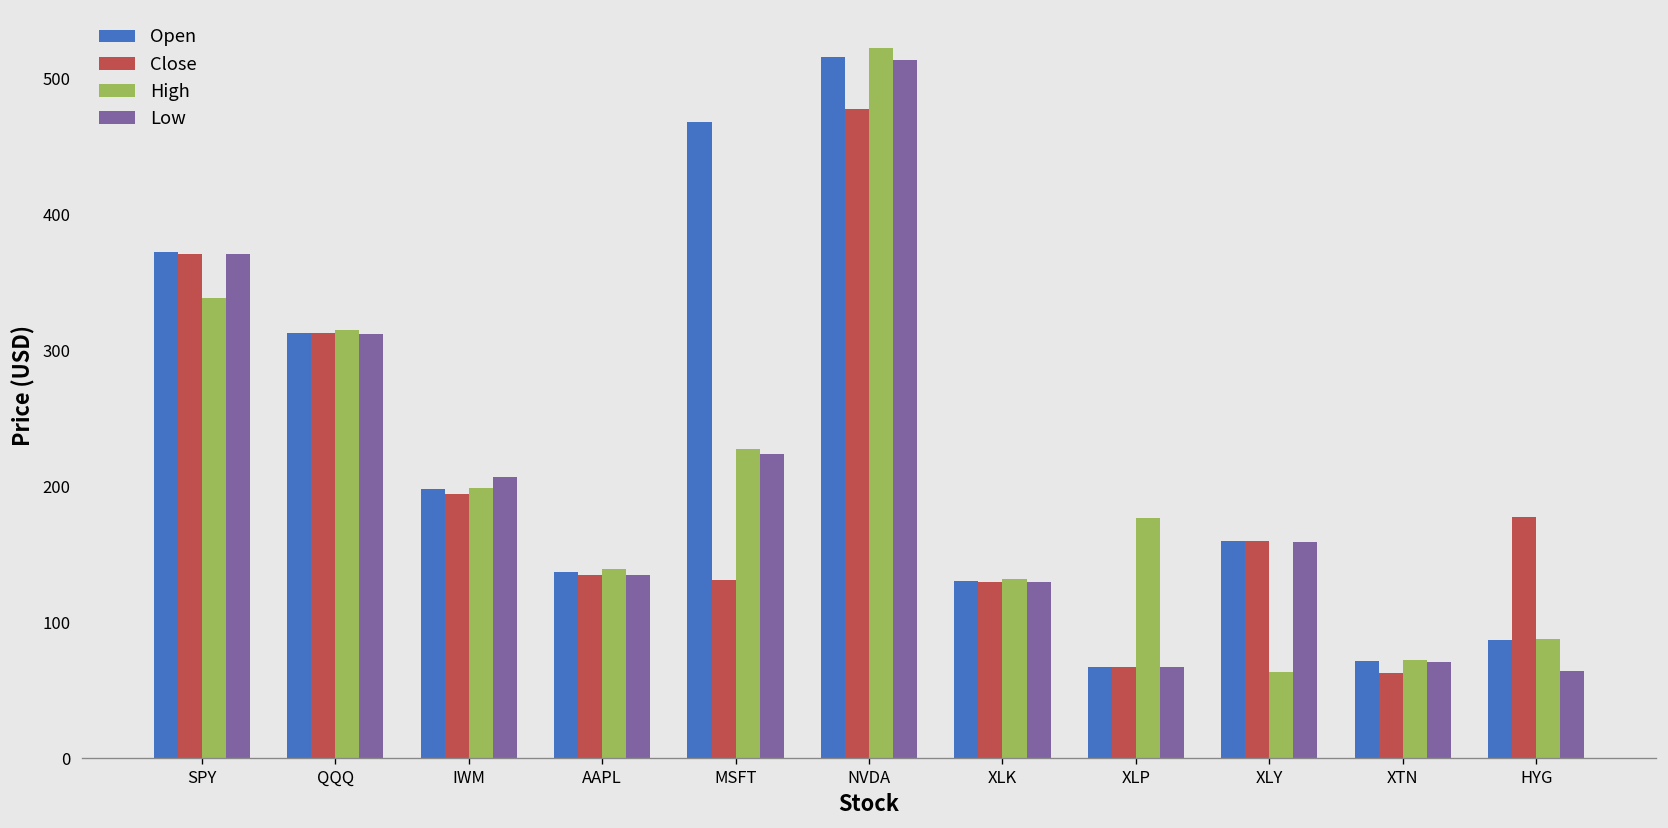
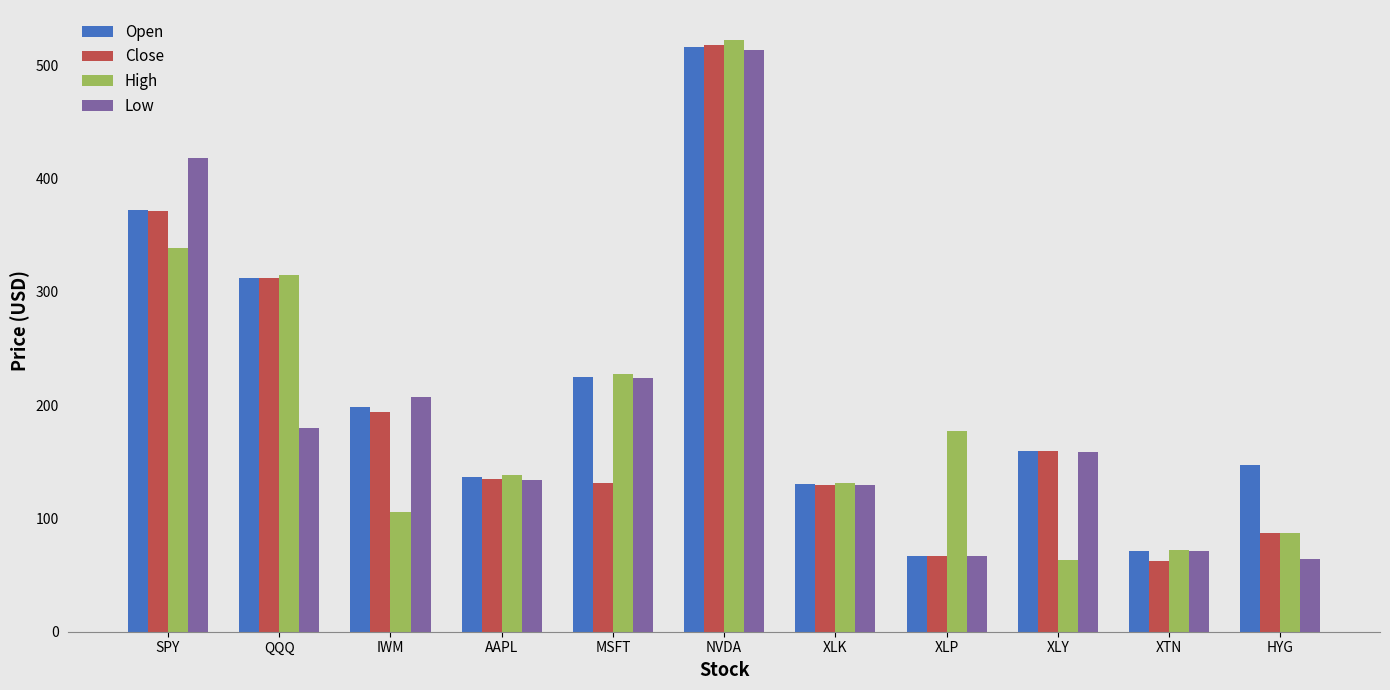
  {
    "Open": {
      "SPY": 372,
      "QQQ": 313,
      "IWM": 198,
      "AAPL": 137,
-     "MSFT": 468,
+     "MSFT": 225,
      "NVDA": 516,
      "XLK": 131,
      "XLP": 67,
      "XLY": 160,
      "XTN": 72,
-     "HYG": 87
+     "HYG": 147
    },
    "Close": {
      "SPY": 371,
      "QQQ": 313,
      "IWM": 194,
      "AAPL": 135,
      "MSFT": 131,
-     "NVDA": 478,
+     "NVDA": 518,
      "XLK": 130,
      "XLP": 67,
      "XLY": 160,
      "XTN": 62,
-     "HYG": 178
+     "HYG": 87
    },
    "High": {
      "SPY": 338,
      "QQQ": 315,
-     "IWM": 199,
+     "IWM": 106,
      "AAPL": 139,
      "MSFT": 227,
      "NVDA": 523,
      "XLK": 131,
      "XLP": 177,
      "XLY": 64,
      "XTN": 72,
      "HYG": 87
    },
    "Low": {
-     "SPY": 371,
-     "QQQ": 312,
+     "SPY": 418,
+     "QQQ": 180,
      "IWM": 207,
      "AAPL": 134,
      "MSFT": 224,
      "NVDA": 514,
      "XLK": 130,
      "XLP": 67,
      "XLY": 159,
      "XTN": 71,
      "HYG": 64
    }
  }
